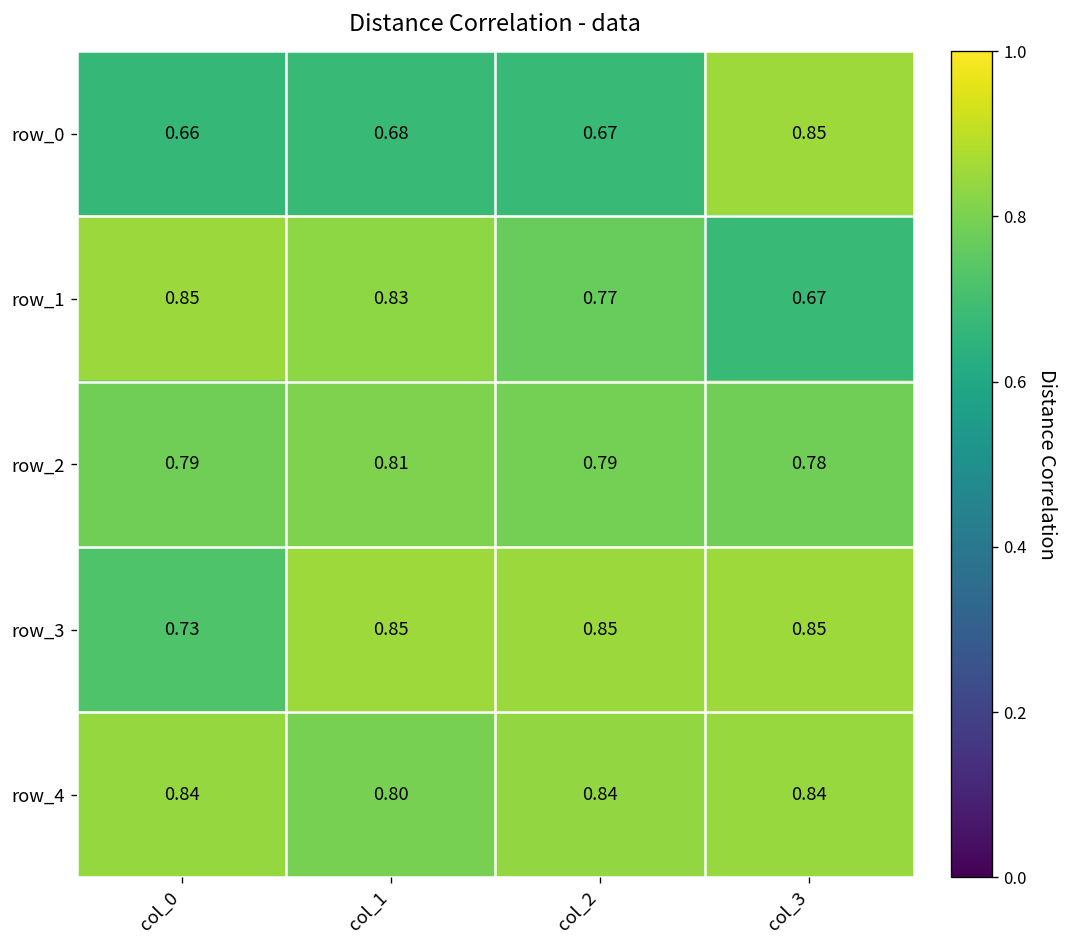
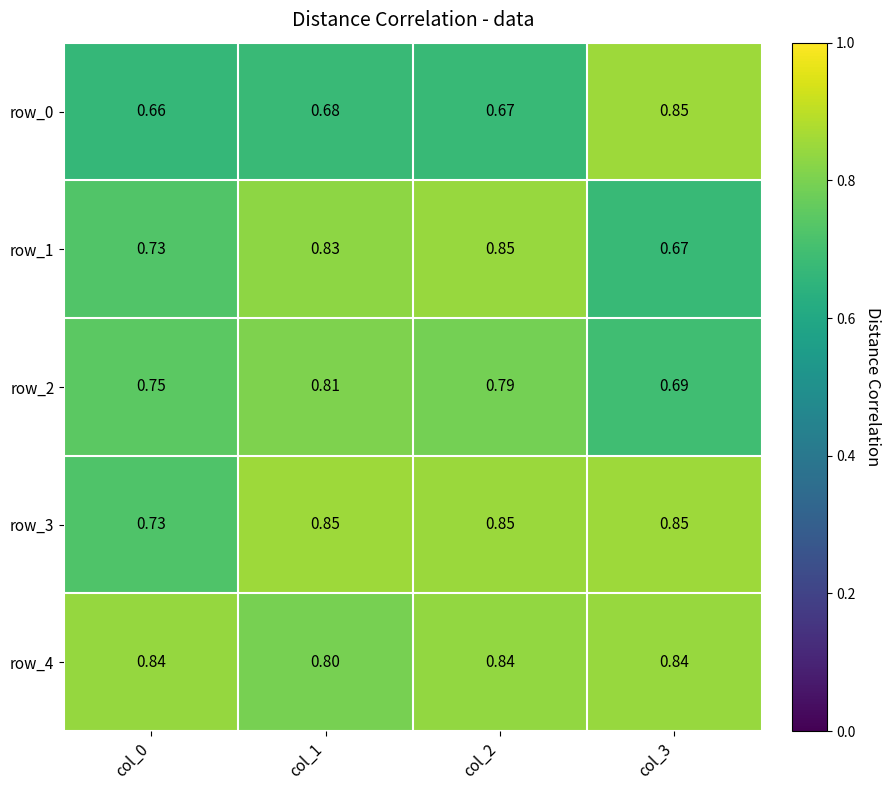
  {
    "row_0": {
      "col_0": 0.66,
      "col_1": 0.68,
      "col_2": 0.67,
      "col_3": 0.85
    },
    "row_1": {
-     "col_0": 0.85,
+     "col_0": 0.73,
      "col_1": 0.83,
-     "col_2": 0.77,
+     "col_2": 0.85,
      "col_3": 0.67
    },
    "row_2": {
-     "col_0": 0.79,
+     "col_0": 0.75,
      "col_1": 0.81,
      "col_2": 0.79,
-     "col_3": 0.78
+     "col_3": 0.69
    },
    "row_3": {
      "col_0": 0.73,
      "col_1": 0.85,
      "col_2": 0.85,
      "col_3": 0.85
    },
    "row_4": {
      "col_0": 0.84,
      "col_1": 0.80,
      "col_2": 0.84,
      "col_3": 0.84
    }
  }
